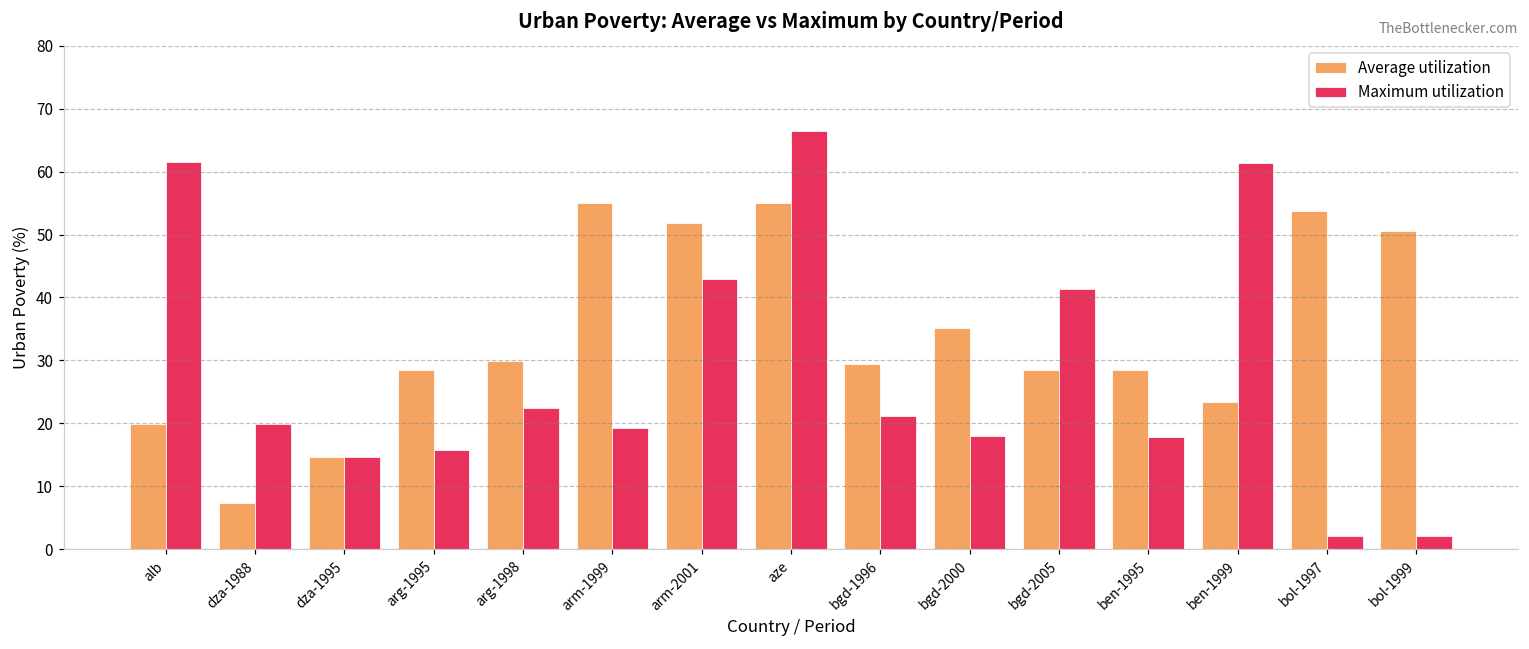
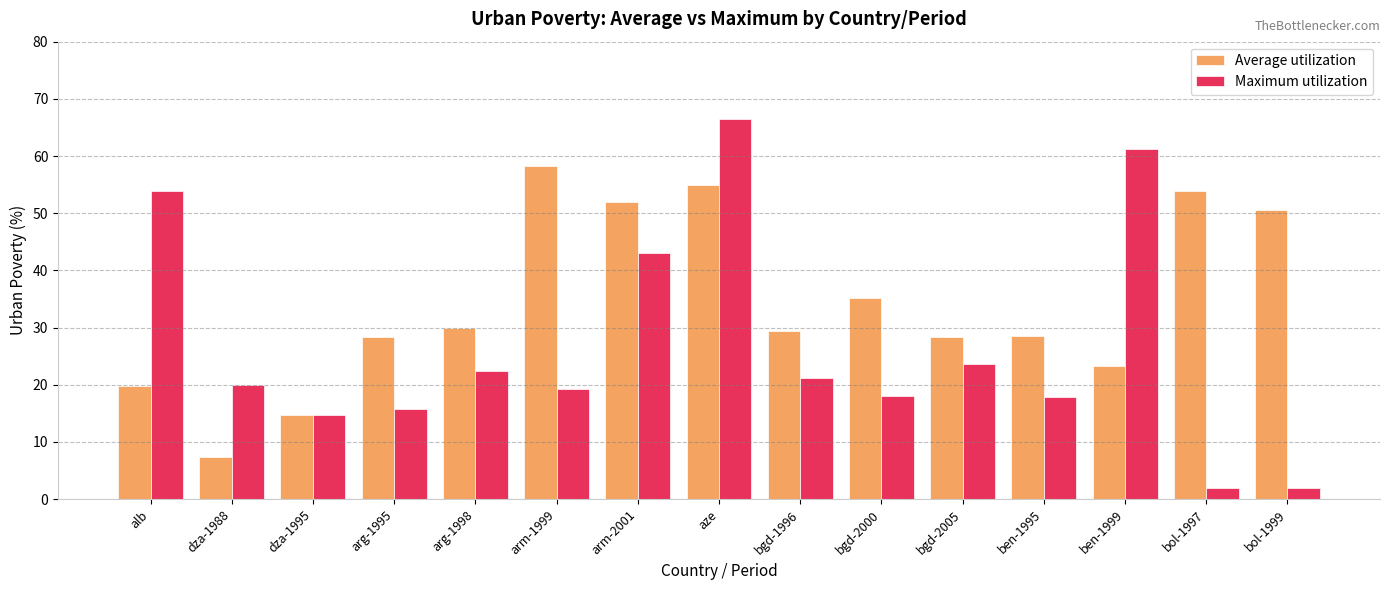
  {
    "Average utilization": {
      "alb": 20,
      "dza-1988": 7,
      "dza-1995": 15,
      "arg-1995": 28,
      "arg-1998": 30,
-     "arm-1999": 55,
+     "arm-1999": 58,
      "arm-2001": 52,
      "aze": 55,
      "bgd-1996": 29,
      "bgd-2000": 35,
      "bgd-2005": 28,
      "ben-1995": 29,
      "ben-1999": 23,
      "bol-1997": 54,
      "bol-1999": 51
    },
    "Maximum utilization": {
-     "alb": 62,
+     "alb": 54,
      "dza-1988": 20,
      "dza-1995": 15,
      "arg-1995": 16,
      "arg-1998": 22,
      "arm-1999": 19,
      "arm-2001": 43,
      "aze": 67,
      "bgd-1996": 21,
      "bgd-2000": 18,
-     "bgd-2005": 41,
+     "bgd-2005": 24,
      "ben-1995": 18,
      "ben-1999": 61,
      "bol-1997": 2,
      "bol-1999": 2
    }
  }
